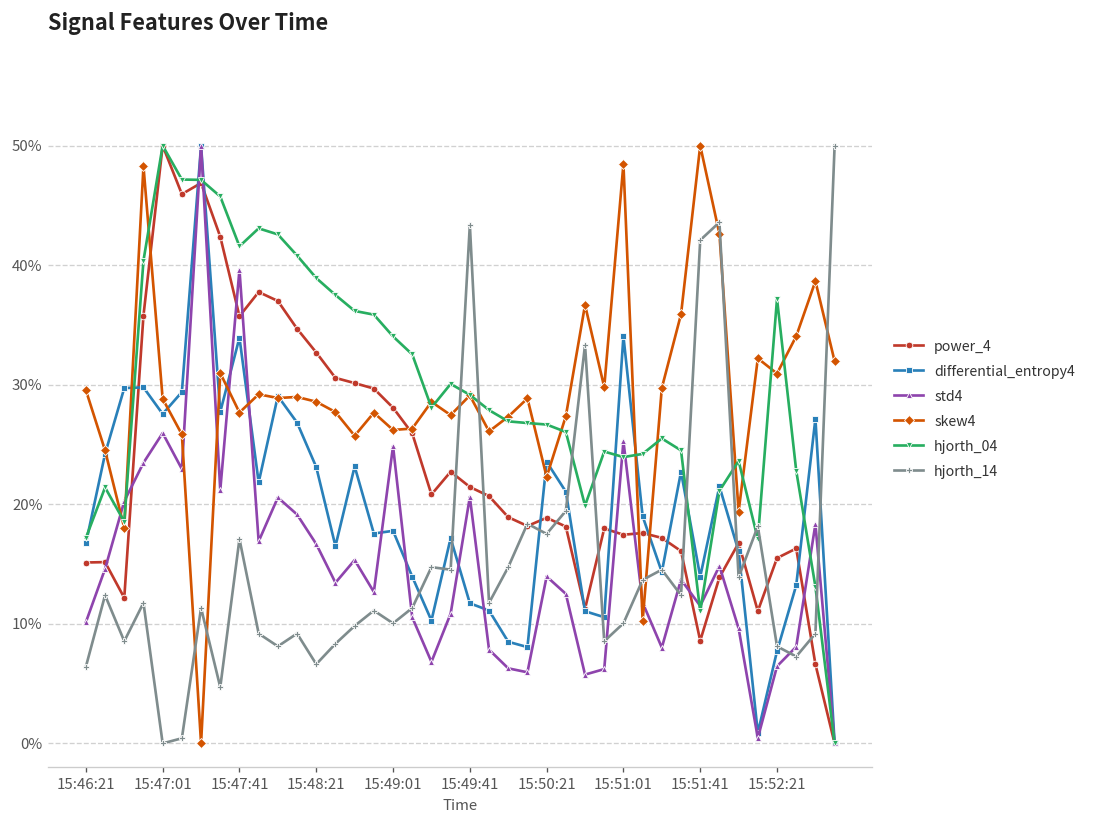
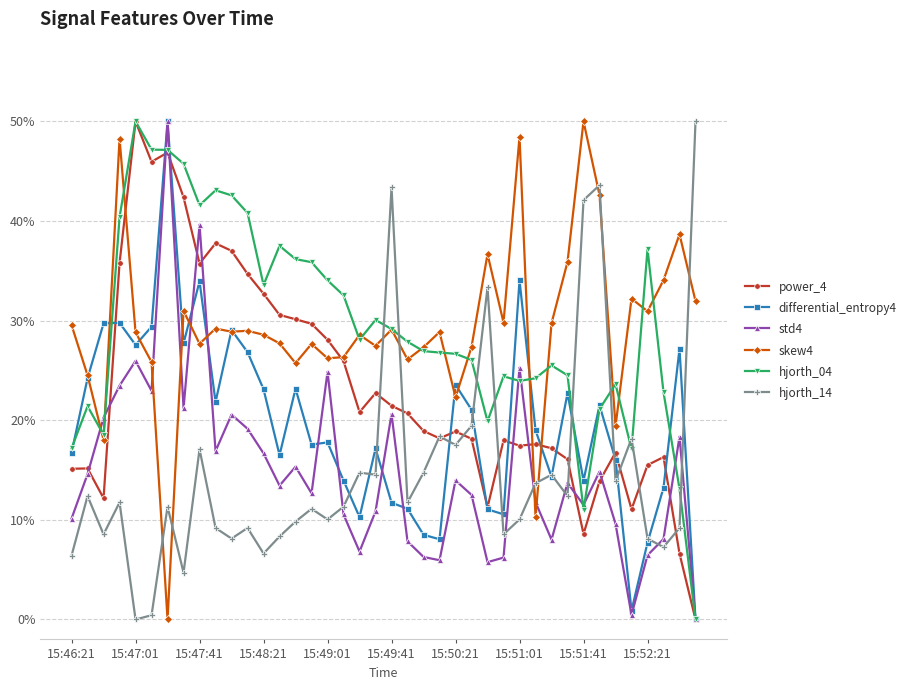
  {
    "differential_entropy4": {
      "15:46:21": "17%",
      "15:47:01": "28%",
      "15:47:41": "34%",
      "15:48:21": "23%",
      "15:49:01": "18%",
      "15:49:41": "12%",
      "15:50:21": "24%",
      "15:51:01": "34%",
      "15:51:41": "14%",
      "15:52:21": "8%"
    },
    "std4": {
      "15:46:21": "10%",
      "15:47:01": "26%",
      "15:47:41": "40%",
      "15:48:21": "17%",
      "15:49:01": "25%",
      "15:49:41": "21%",
      "15:50:21": "14%",
      "15:51:01": "25%",
      "15:51:41": "11%",
      "15:52:21": "6%"
    },
    "hjorth_04": {
      "15:46:21": "17%",
      "15:47:41": "42%",
-     "15:48:21": "39%",
+     "15:48:21": "34%",
      "15:49:01": "34%",
      "15:50:21": "27%",
      "15:51:01": "24%",
      "15:51:41": "11%",
      "15:52:21": "37%"
    },
    "hjorth_14": {
      "15:46:21": "6%",
      "15:47:01": "0%",
      "15:47:41": "17%",
      "15:48:21": "7%",
      "15:49:01": "10%",
      "15:49:41": "43%",
      "15:50:21": "18%",
      "15:51:01": "10%",
      "15:51:41": "42%",
      "15:52:21": "8%"
    }
  }
